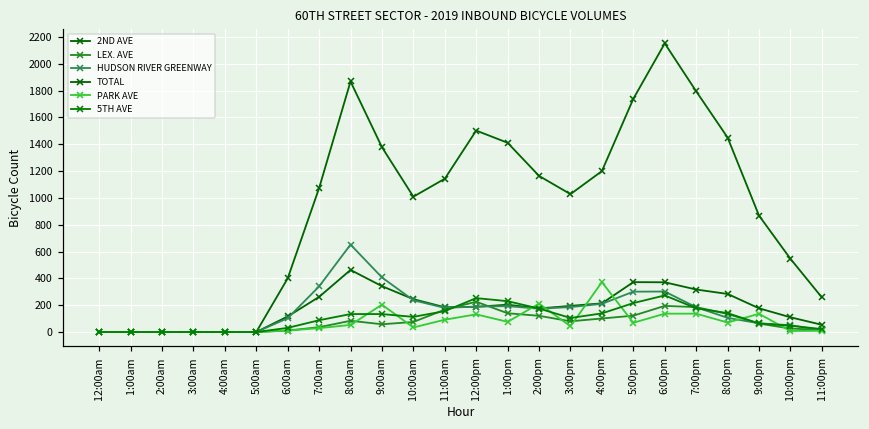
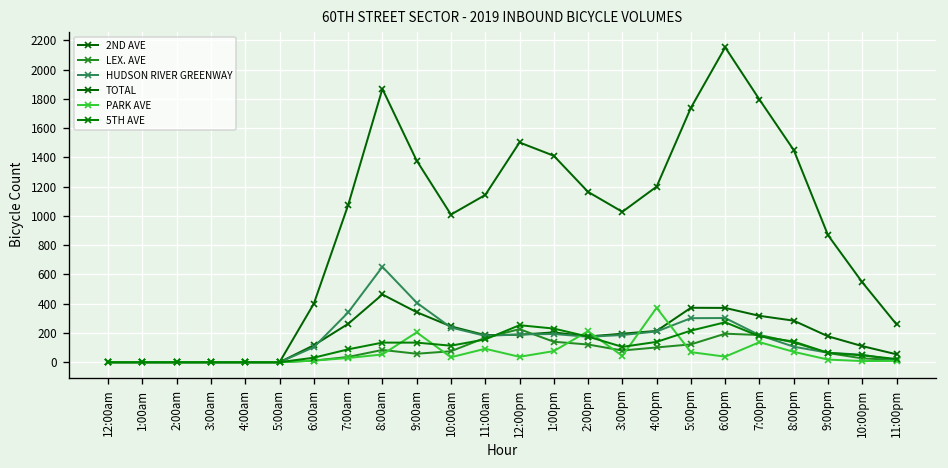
  {
    "PARK AVE": {
      "8:00am": 50,
      "9:00am": 200,
      "10:00am": 30,
      "11:00am": 90,
-     "12:00pm": 130,
+     "12:00pm": 40,
      "1:00pm": 80,
      "2:00pm": 210,
      "3:00pm": 40,
      "4:00pm": 370,
      "5:00pm": 70,
-     "6:00pm": 140,
+     "6:00pm": 40,
      "7:00pm": 140,
      "8:00pm": 70,
-     "9:00pm": 140
+     "9:00pm": 20
    }
  }
